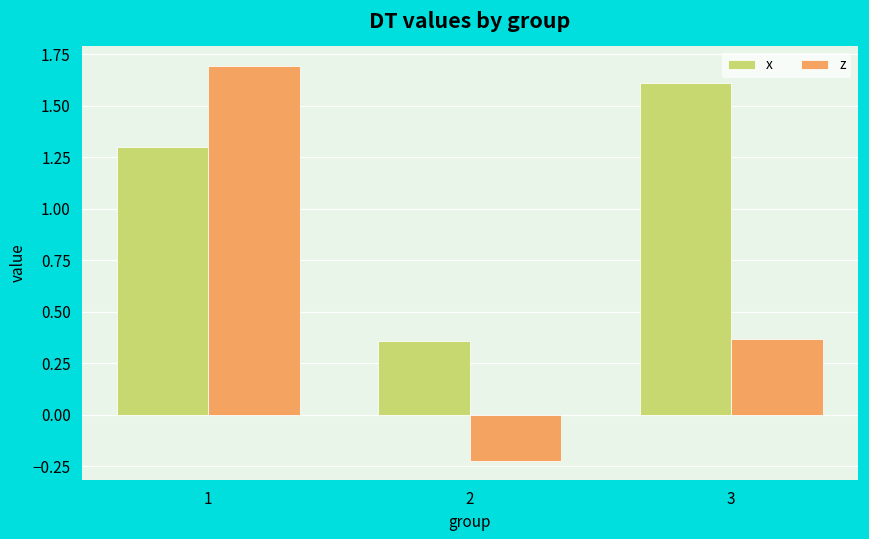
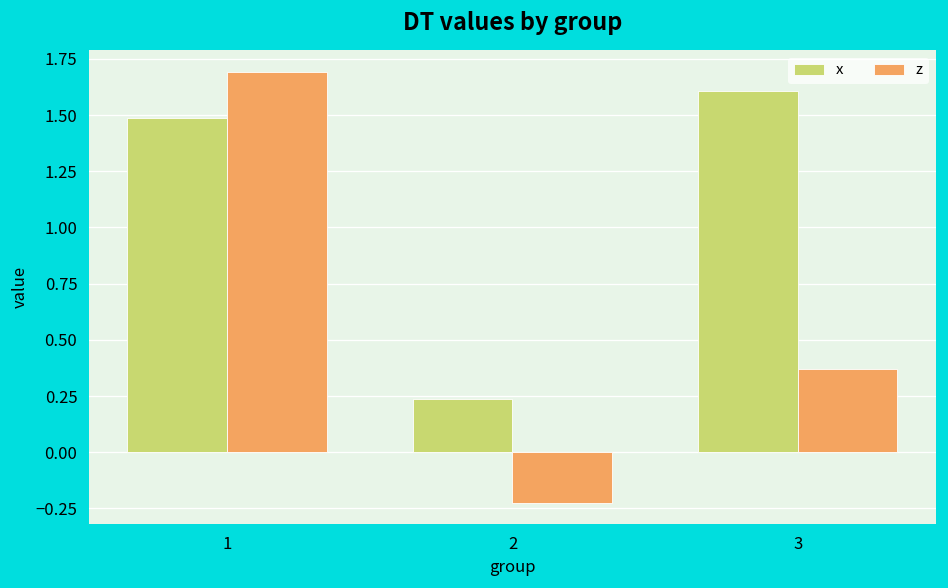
  {
    "x": {
-     "1": 1.30,
-     "2": 0.36,
+     "1": 1.49,
+     "2": 0.24,
      "3": 1.61
    },
    "z": {
      "1": 1.69,
      "2": -0.22,
      "3": 0.37
    }
  }
